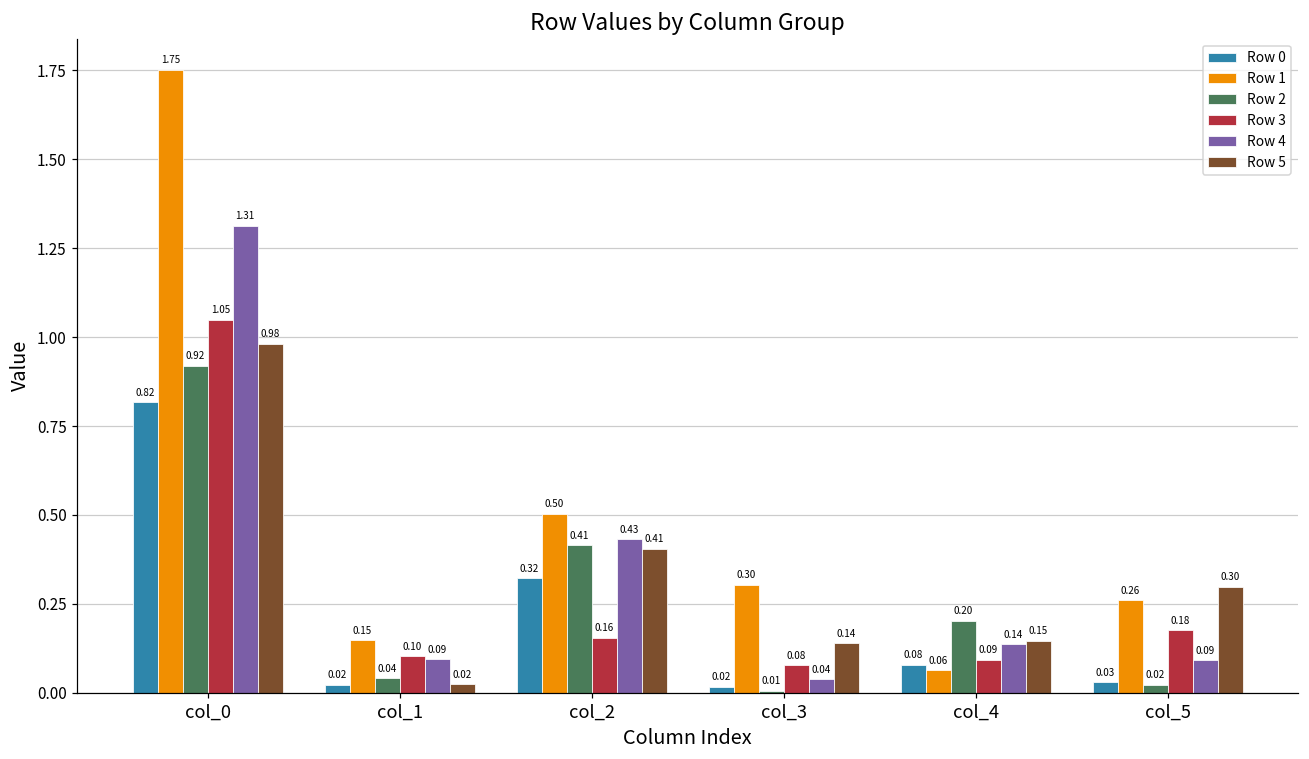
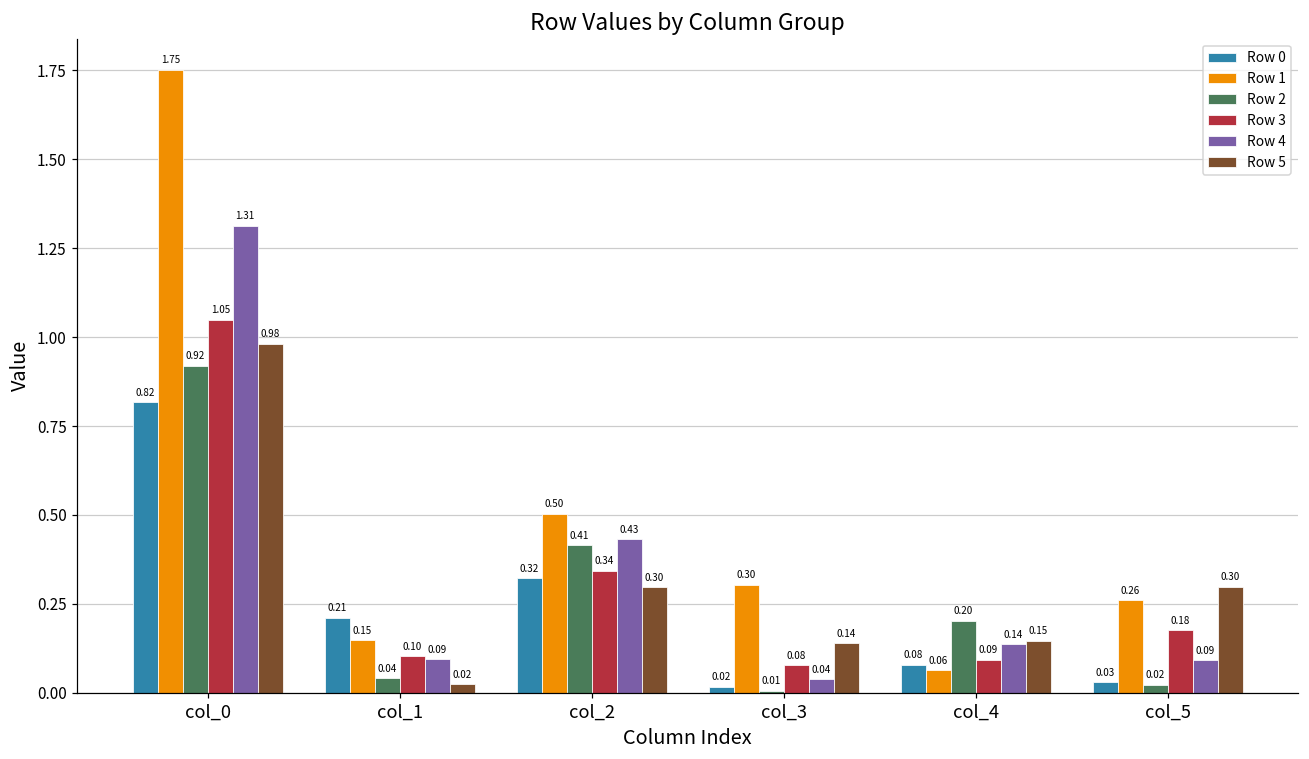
  {
    "Row 0": {
      "col_0": 0.82,
-     "col_1": 0.02,
+     "col_1": 0.21,
      "col_2": 0.32,
      "col_3": 0.02,
      "col_4": 0.08,
      "col_5": 0.03
    },
    "Row 1": {
      "col_0": 1.75,
      "col_1": 0.15,
      "col_2": 0.50,
      "col_3": 0.30,
      "col_4": 0.06,
      "col_5": 0.26
    },
    "Row 2": {
      "col_0": 0.92,
      "col_1": 0.04,
      "col_2": 0.41,
      "col_3": 0.01,
      "col_4": 0.20,
      "col_5": 0.02
    },
    "Row 3": {
      "col_0": 1.05,
      "col_1": 0.10,
-     "col_2": 0.16,
+     "col_2": 0.34,
      "col_3": 0.08,
      "col_4": 0.09,
      "col_5": 0.18
    },
    "Row 4": {
      "col_0": 1.31,
      "col_1": 0.09,
      "col_2": 0.43,
      "col_3": 0.04,
      "col_4": 0.14,
      "col_5": 0.09
    },
    "Row 5": {
      "col_0": 0.98,
      "col_1": 0.02,
-     "col_2": 0.41,
+     "col_2": 0.30,
      "col_3": 0.14,
      "col_4": 0.15,
      "col_5": 0.30
    }
  }
